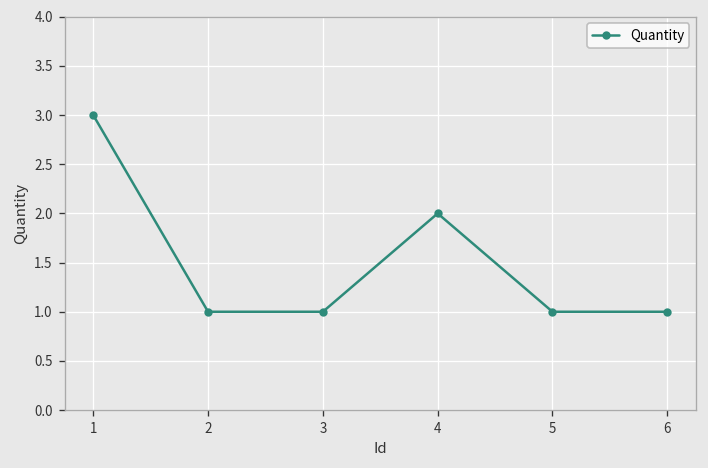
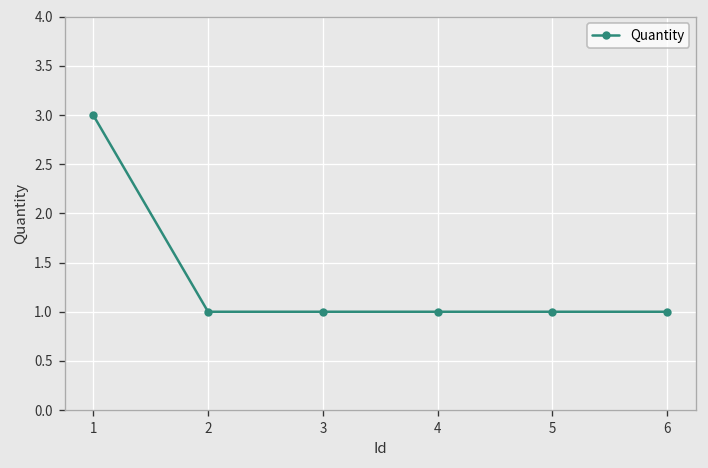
  {
    "1": 3,
    "2": 1,
    "3": 1,
-   "4": 2,
+   "4": 1,
    "5": 1,
    "6": 1
  }
